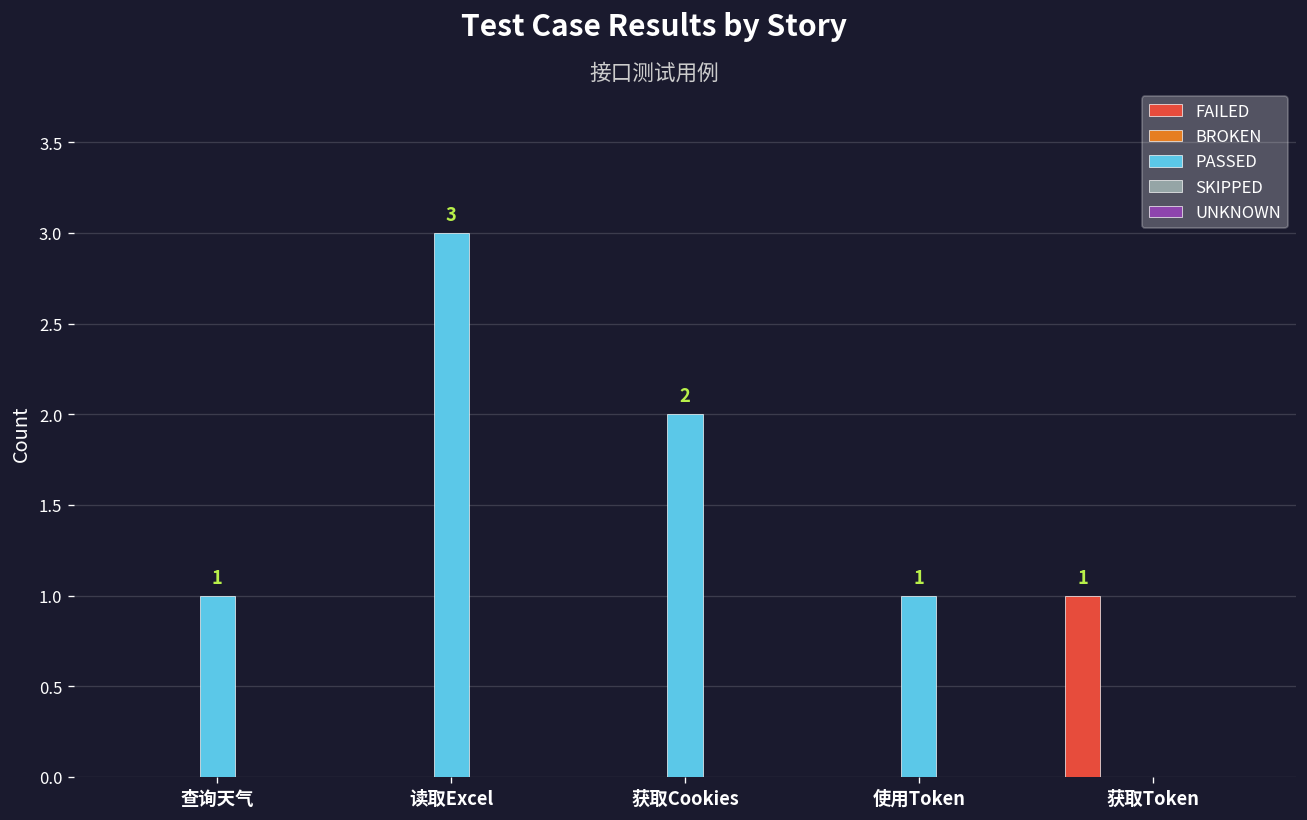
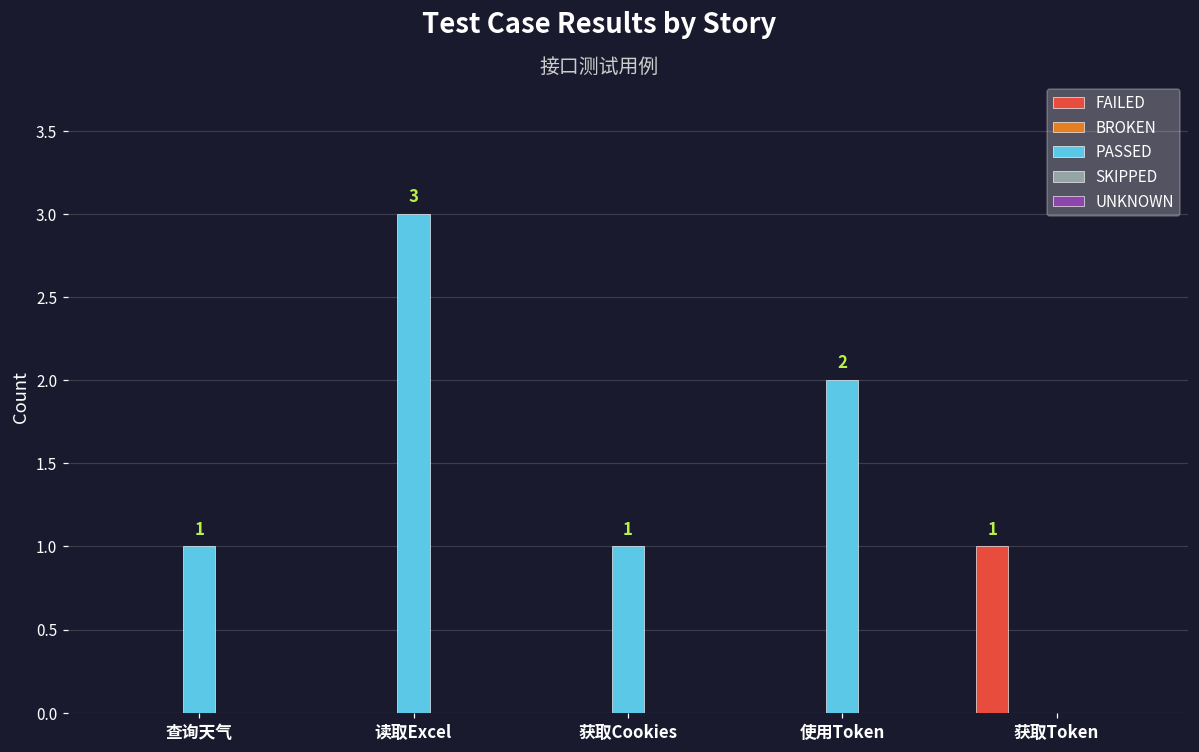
  {
    "PASSED": {
      "查询天气": 1,
      "读取Excel": 3,
-     "获取Cookies": 2,
-     "使用Token": 1
+     "获取Cookies": 1,
+     "使用Token": 2
    },
    "SKIPPED": {
      "查询天气": 0.00,
      "读取Excel": 0.00,
      "获取Cookies": 0.00,
      "使用Token": 0.00,
      "获取Token": 0.00
    },
    "UNKNOWN": {
      "查询天气": 0.00,
      "读取Excel": 0.00,
      "获取Cookies": 0.00,
      "使用Token": 0.00,
      "获取Token": 0.00
    }
  }
